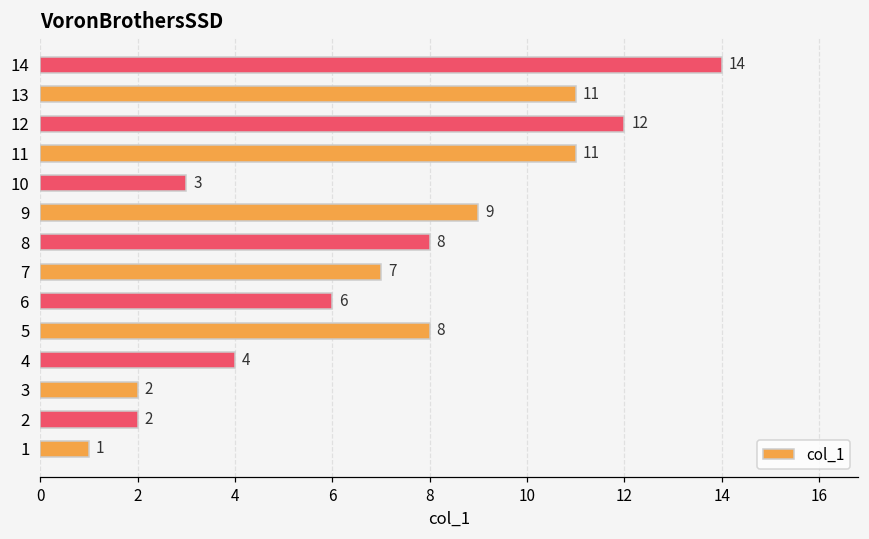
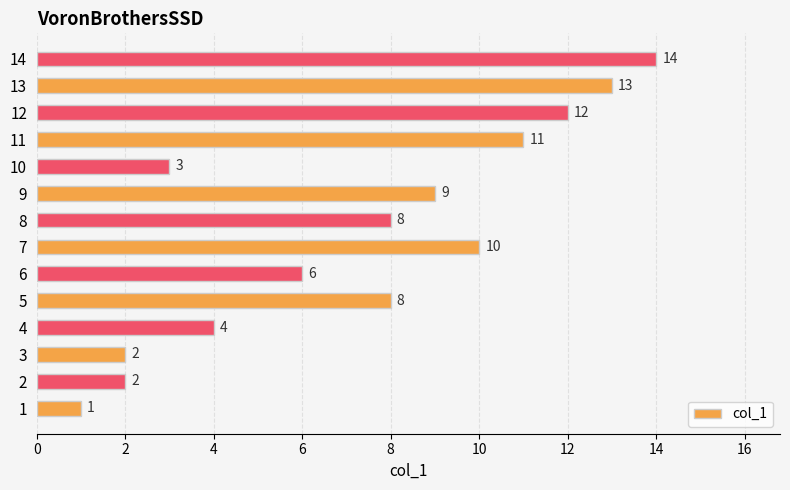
  {
    "14": 14,
-   "13": 11,
+   "13": 13,
    "12": 12,
    "11": 11,
    "10": 3,
    "9": 9,
    "8": 8,
-   "7": 7,
+   "7": 10,
    "6": 6,
    "5": 8,
    "4": 4,
    "3": 2,
    "2": 2,
    "1": 1
  }
